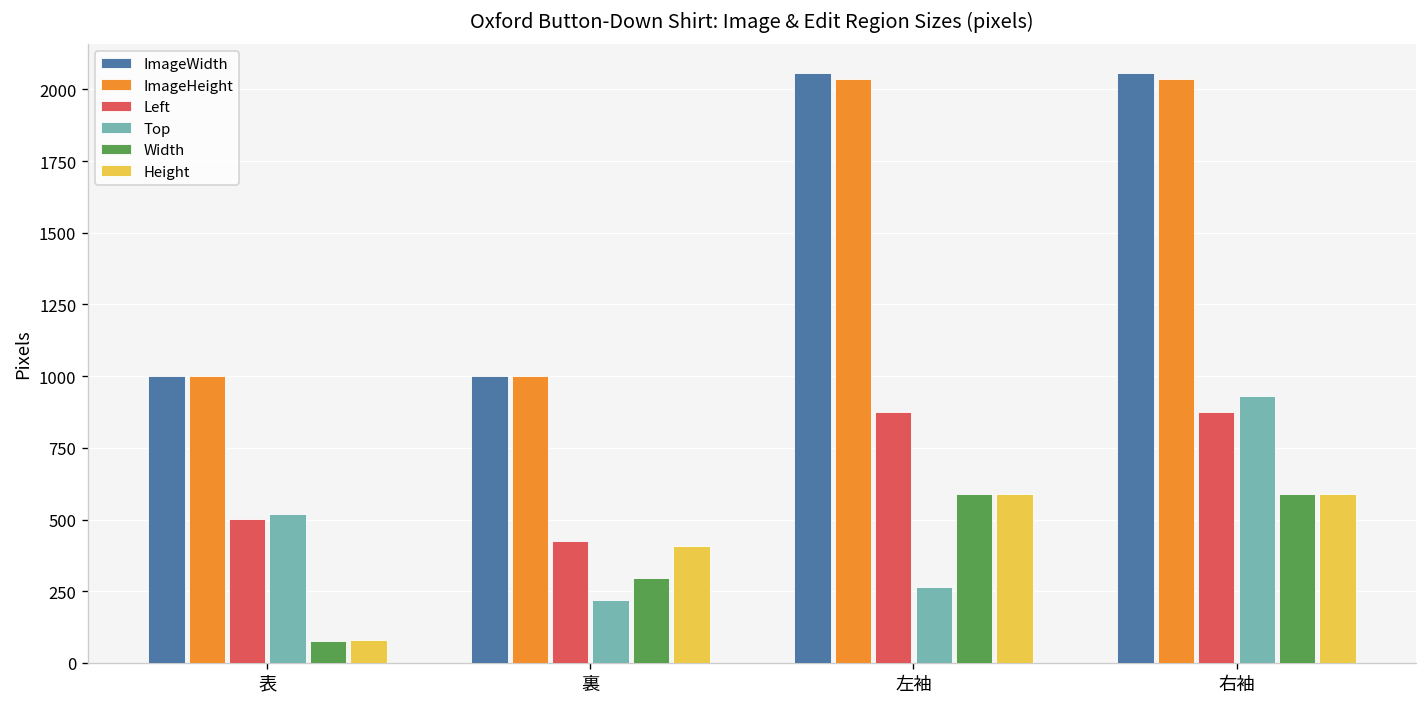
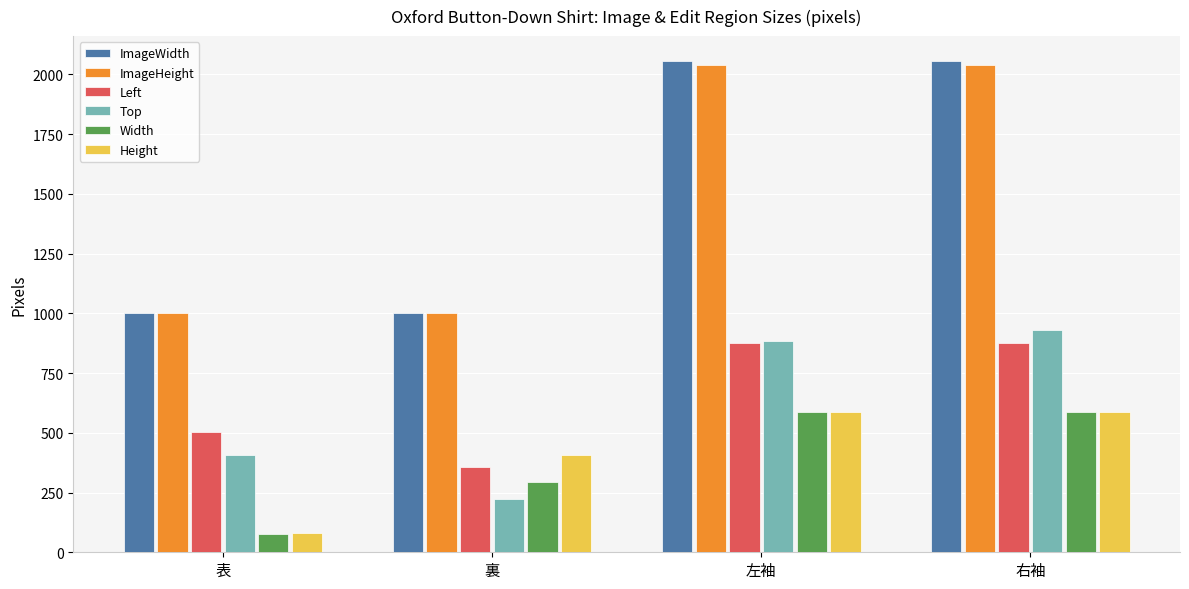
  {
    "ImageWidth": {
      "表": 1000,
      "裏": 1000,
      "左袖": 2060,
      "右袖": 2060
    },
    "ImageHeight": {
      "表": 1000,
      "裏": 1000,
      "左袖": 2040,
      "右袖": 2040
    },
    "Left": {
      "表": 500,
-     "裏": 430,
+     "裏": 360,
      "左袖": 870,
      "右袖": 870
    },
    "Top": {
-     "表": 520,
+     "表": 410,
      "裏": 220,
-     "左袖": 270,
+     "左袖": 880,
      "右袖": 930
    },
    "Width": {
      "表": 80,
      "裏": 300,
      "左袖": 590,
      "右袖": 590
    },
    "Height": {
      "表": 80,
      "裏": 410,
      "左袖": 590,
      "右袖": 590
    }
  }
